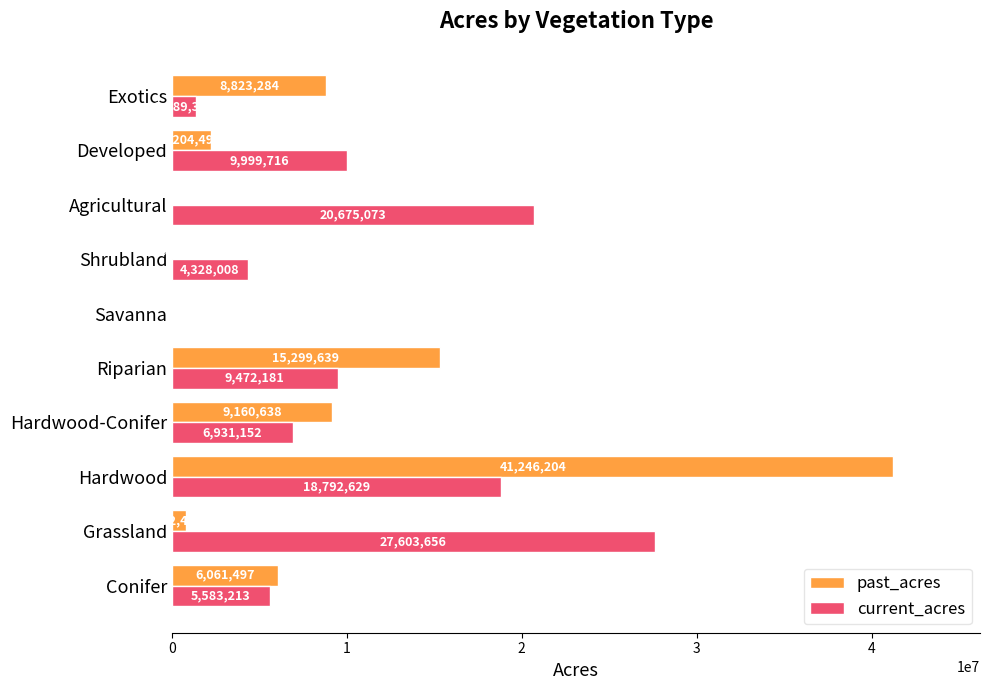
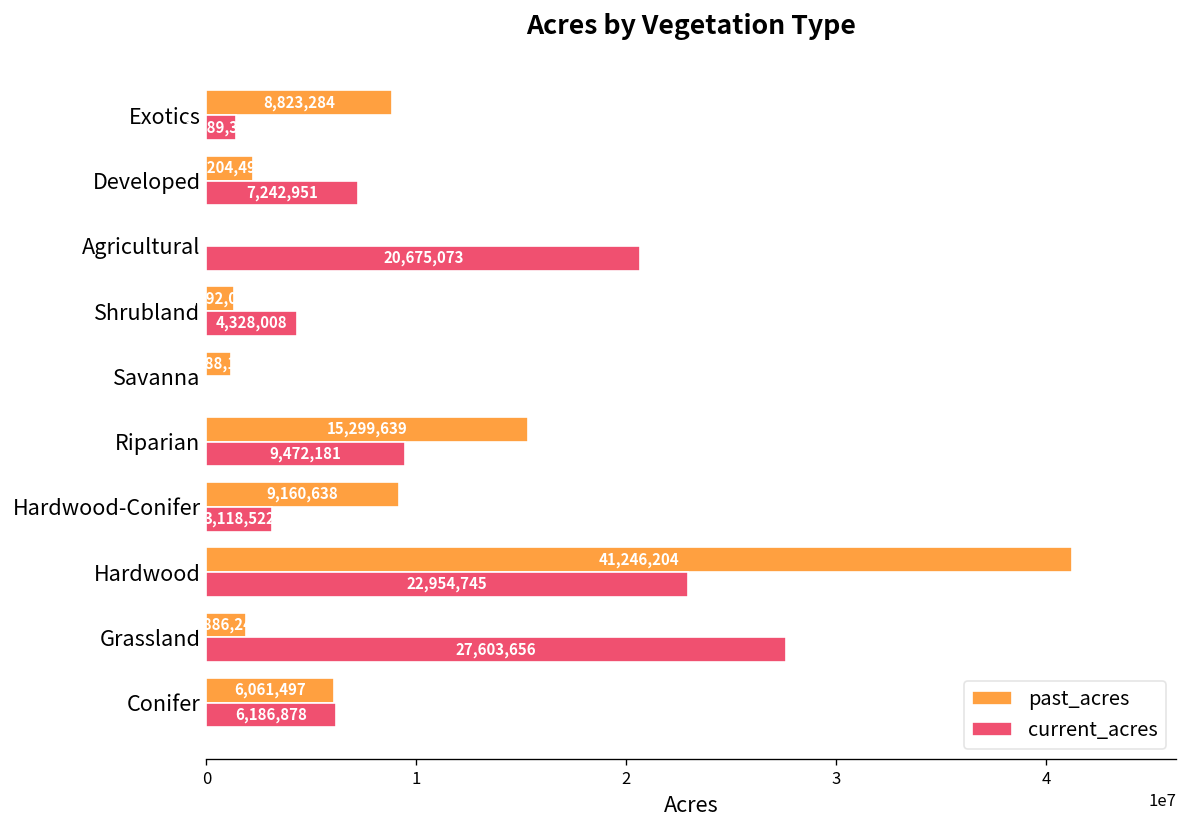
  {
    "past_acres": {
      "Agricultural": "0",
-     "Shrubland": "0",
-     "Savanna": "0",
-     "Grassland": "800000"
+     "Shrubland": "1300000",
+     "Savanna": "1200000",
+     "Grassland": "1900000"
    },
    "current_acres": {
-     "Developed": "9,999,716",
+     "Developed": "7,242,951",
      "Agricultural": "20,675,073",
      "Shrubland": "4,328,008",
      "Riparian": "9,472,181",
-     "Hardwood-Conifer": "6,931,152",
-     "Hardwood": "18,792,629",
+     "Hardwood-Conifer": "3,118,522",
+     "Hardwood": "22,954,745",
      "Grassland": "27,603,656",
-     "Conifer": "5,583,213"
+     "Conifer": "6,186,878"
    }
  }
